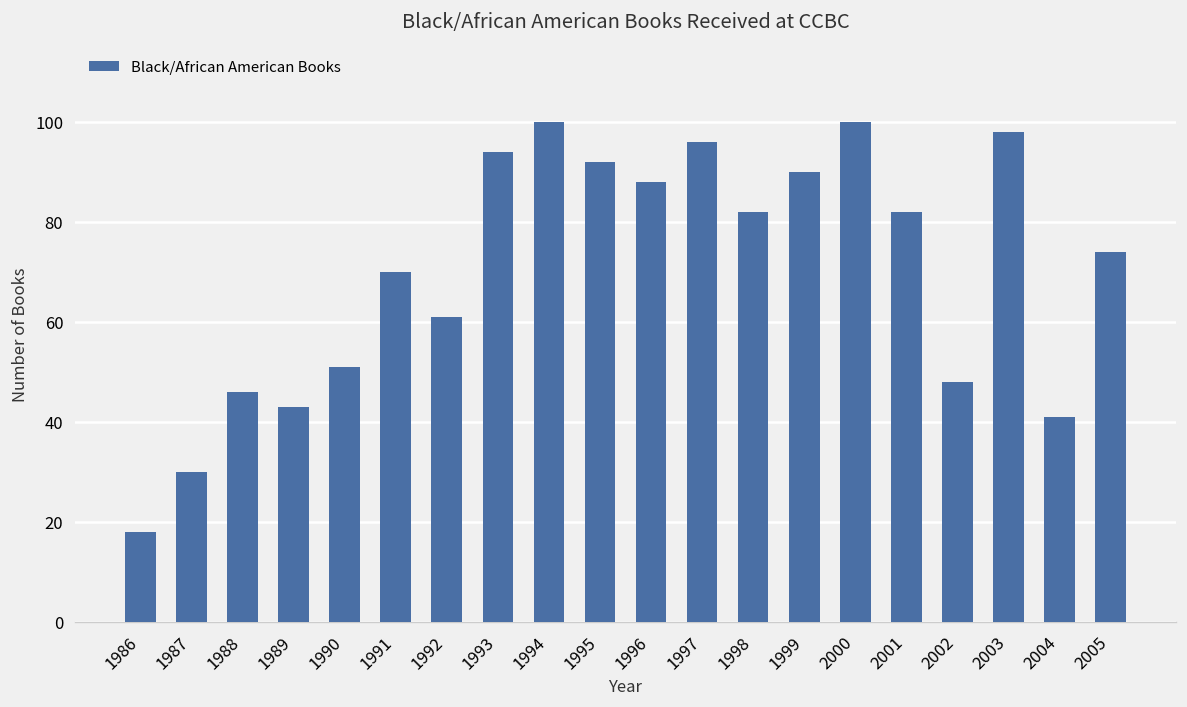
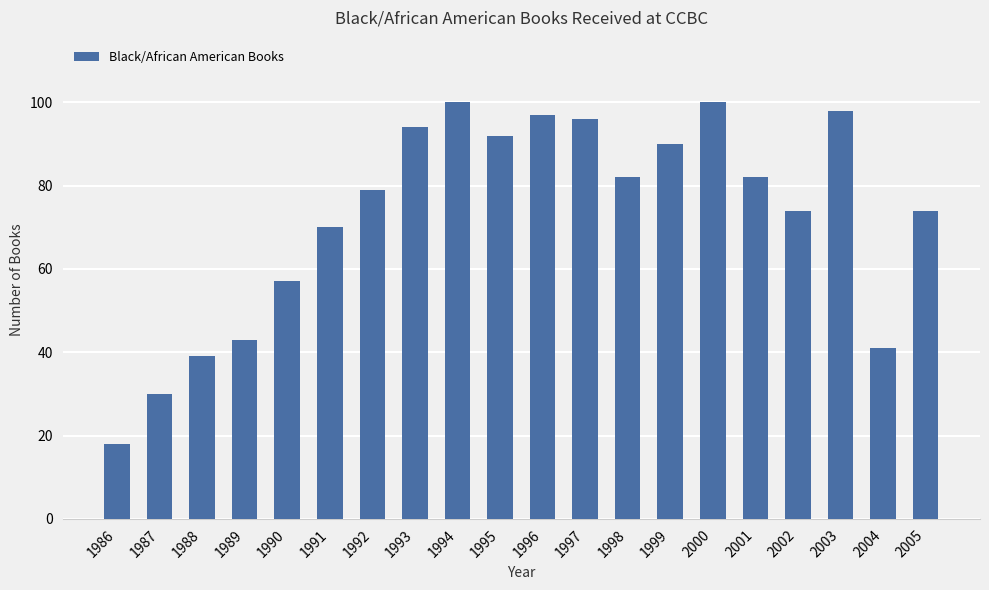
  {
    "1986": 18,
    "1987": 30,
-   "1988": 46,
+   "1988": 39,
    "1989": 43,
-   "1990": 51,
+   "1990": 57,
    "1991": 70,
-   "1992": 61,
+   "1992": 79,
    "1993": 94,
    "1994": 100,
    "1995": 92,
-   "1996": 88,
+   "1996": 97,
    "1997": 96,
    "1998": 82,
    "1999": 90,
    "2000": 100,
    "2001": 82,
-   "2002": 48,
+   "2002": 74,
    "2003": 98,
    "2004": 41,
    "2005": 74
  }
